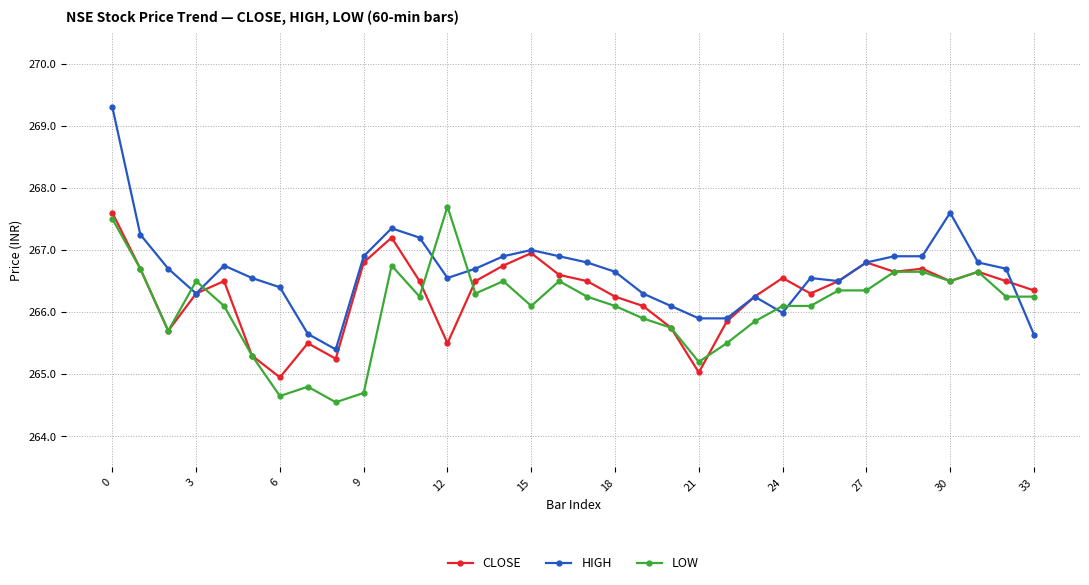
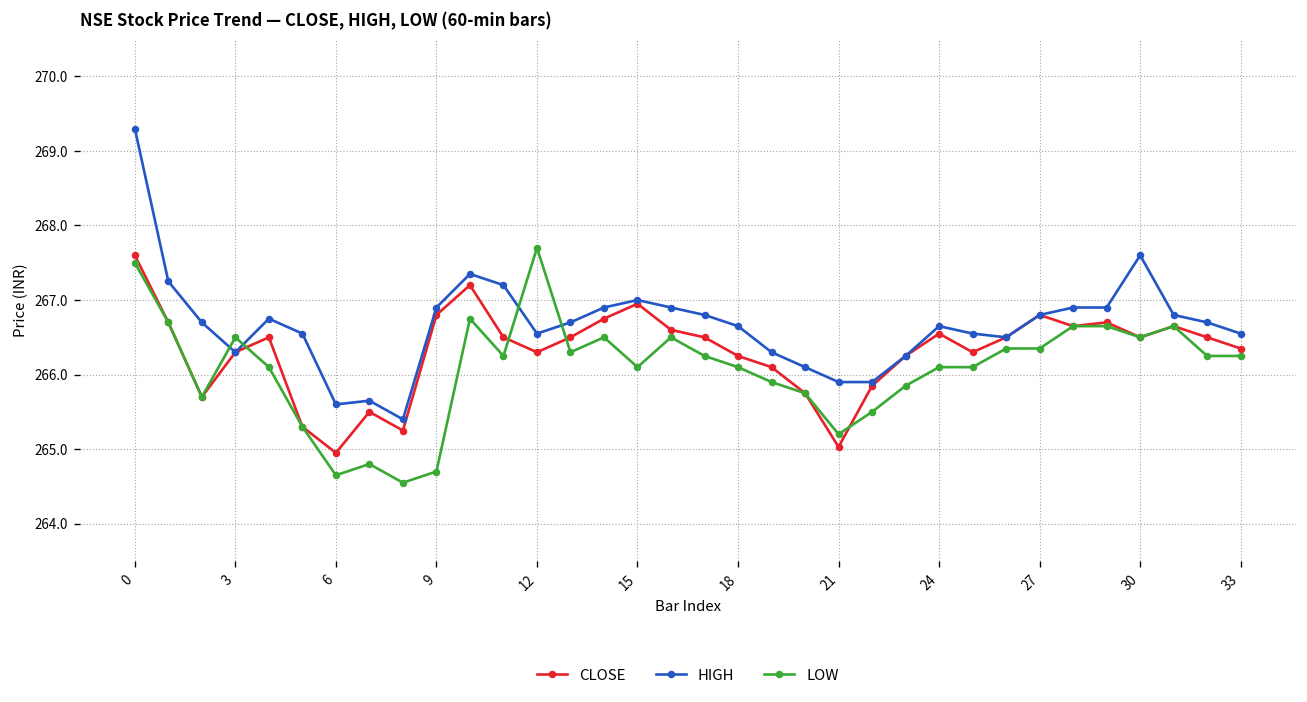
  {
    "CLOSE": {
      "0": 267.6,
      "6": 265.0,
      "9": 266.8,
-     "12": 265.5,
+     "12": 266.3,
      "15": 267.0,
      "18": 266.3,
      "21": 265.0,
      "24": 266.6,
      "33": 266.4
    },
    "HIGH": {
      "0": 269.3,
-     "6": 266.4,
+     "6": 265.6,
      "9": 266.9,
      "12": 266.6,
      "15": 267.0,
      "18": 266.7,
      "21": 265.9,
-     "24": 266.0,
+     "24": 266.7,
      "30": 267.6,
-     "33": 265.6
+     "33": 266.6
    },
    "LOW": {
      "0": 267.5,
      "3": 266.5,
      "6": 264.7,
      "9": 264.7,
      "12": 267.7,
      "15": 266.1,
      "18": 266.1,
      "21": 265.2,
      "24": 266.1,
      "27": 266.4,
      "33": 266.3
    }
  }
